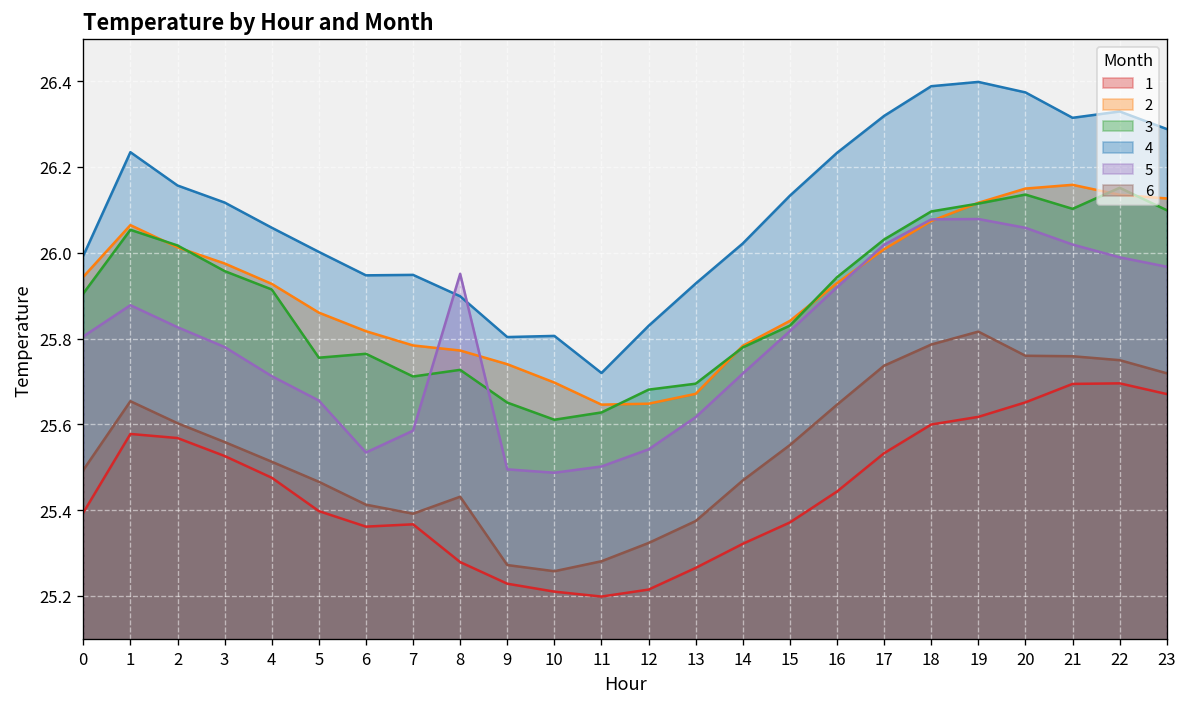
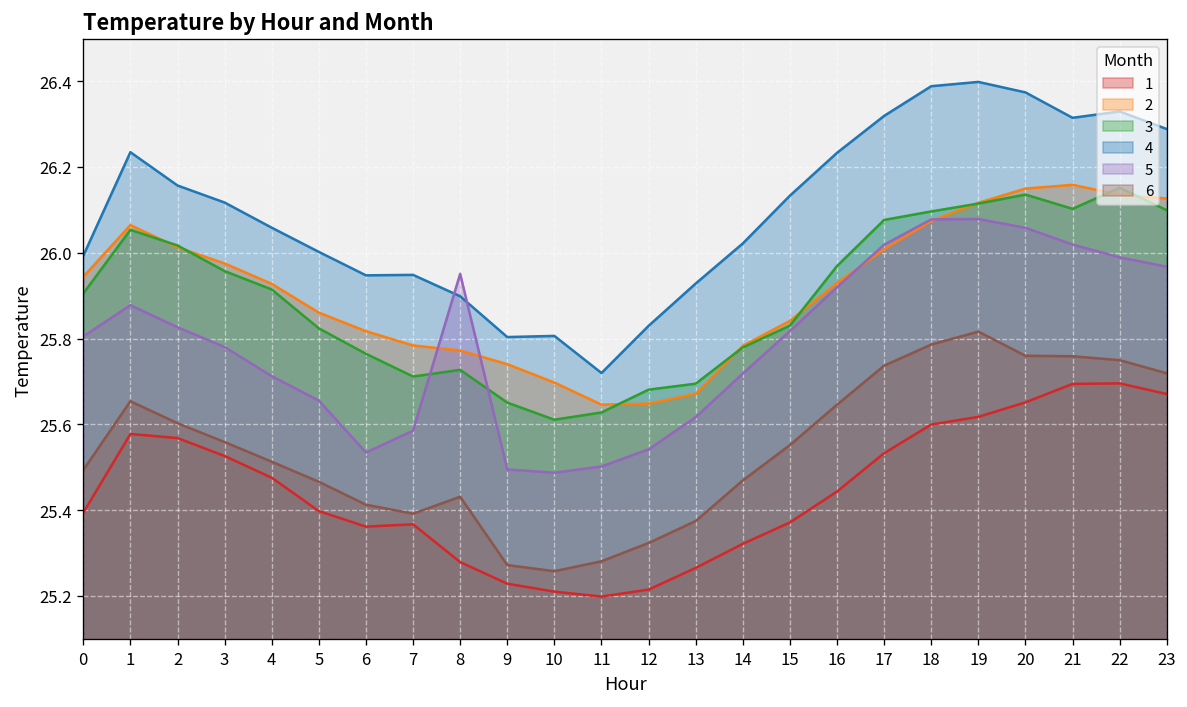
  {
    "3": {
      "0": 25.90,
      "1": 26.05,
      "3": 25.96,
      "4": 25.91,
-     "5": 25.76,
+     "5": 25.82,
      "6": 25.76,
      "7": 25.71,
      "8": 25.73,
      "9": 25.65,
      "10": 25.61,
      "11": 25.63,
      "12": 25.68,
      "13": 25.69,
      "15": 25.83,
-     "16": 25.94,
-     "17": 26.03,
+     "16": 25.97,
+     "17": 26.08,
      "18": 26.10,
      "20": 26.14,
      "21": 26.10,
      "23": 26.10
    },
    "4": {
      "0": 25.99,
      "1": 26.23,
      "2": 26.16,
      "3": 26.12,
      "4": 26.06,
      "5": 26.00,
      "6": 25.95,
      "7": 25.95,
      "8": 25.90,
      "9": 25.80,
      "10": 25.81,
      "11": 25.72,
      "12": 25.83,
      "13": 25.93,
      "14": 26.02,
      "15": 26.13,
      "16": 26.23,
      "17": 26.32,
      "18": 26.39,
      "19": 26.40,
      "20": 26.37,
      "21": 26.31,
      "23": 26.29
    },
    "5": {
      "0": 25.80,
      "1": 25.88,
      "2": 25.83,
      "3": 25.78,
      "4": 25.71,
      "5": 25.66,
      "6": 25.53,
      "7": 25.59,
      "8": 25.95,
      "9": 25.50,
      "10": 25.49,
      "11": 25.50,
      "12": 25.54,
      "13": 25.62,
      "14": 25.72,
      "15": 25.82,
      "16": 25.92,
      "17": 26.02,
      "19": 26.08,
      "20": 26.06,
      "21": 26.02,
      "22": 25.99,
      "23": 25.97
    }
  }
